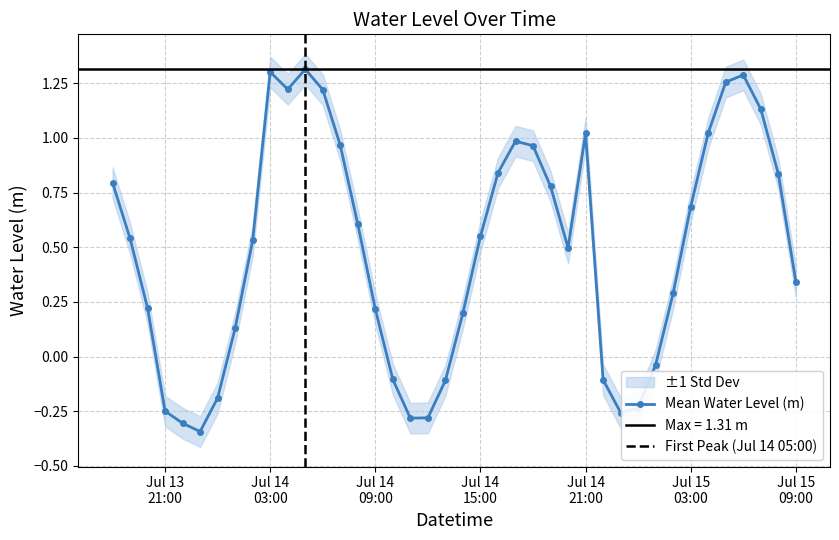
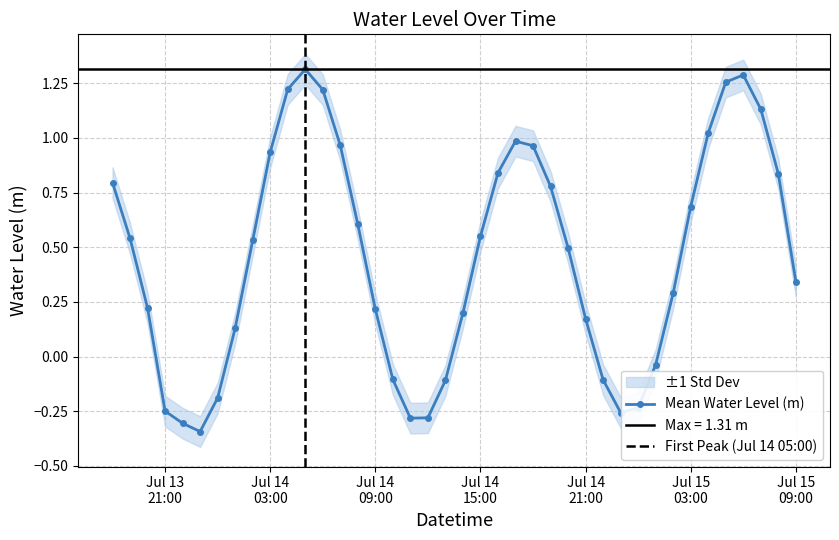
  {
    "Mean Water Level (m)": {
      "Jul 13 21:00": -0.25,
-     "Jul 14 03:00": 1.30,
+     "Jul 14 03:00": 0.93,
      "Jul 14 09:00": 0.22,
      "Jul 14 15:00": 0.55,
-     "Jul 14 21:00": 1.02,
+     "Jul 14 21:00": 0.17,
      "Jul 15 03:00": 0.69,
      "Jul 15 09:00": 0.34
    }
  }
